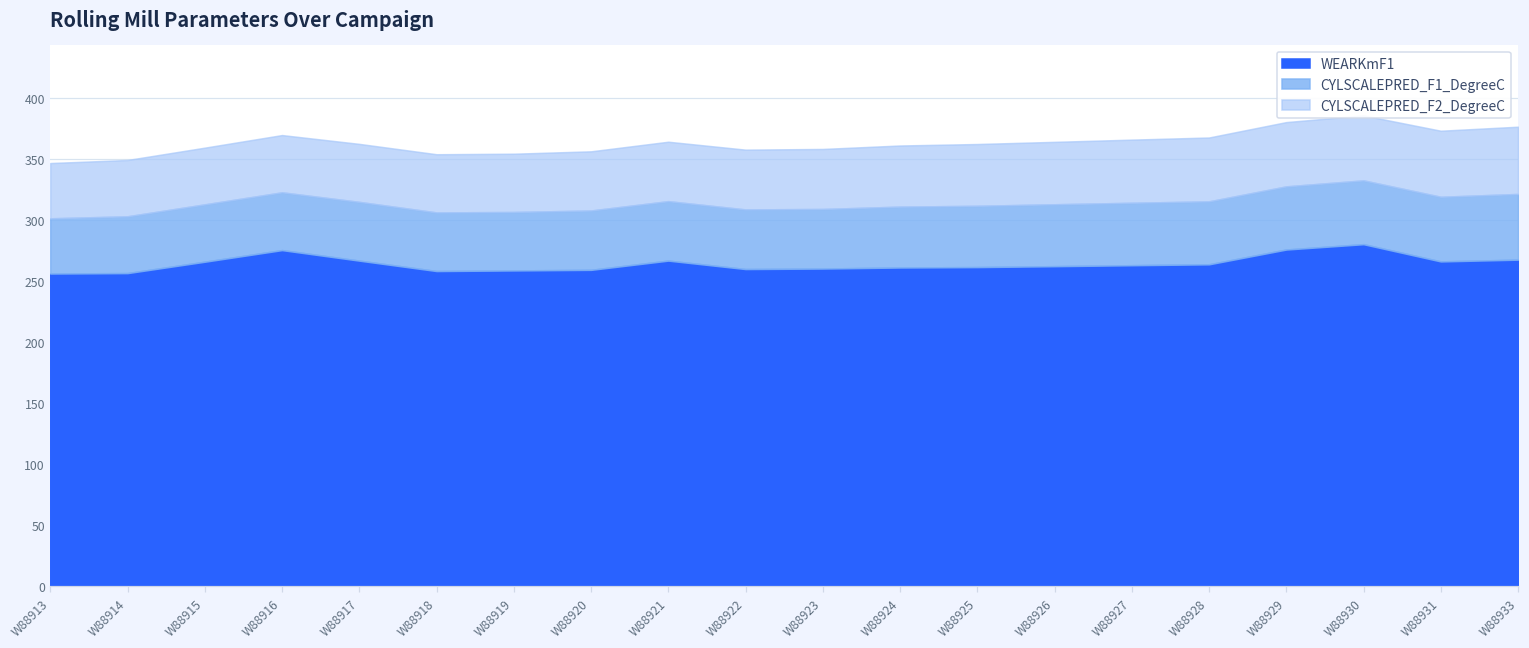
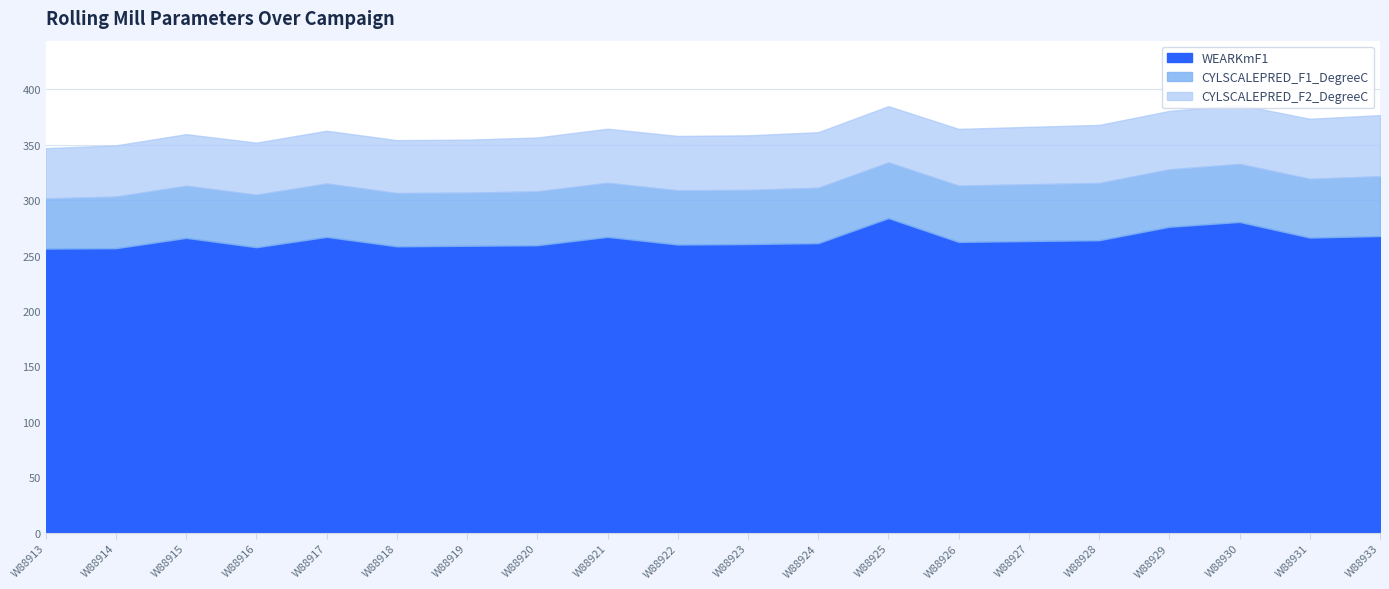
  {
    "WEARKmF1": {
      "W88913": 256,
      "W88914": 257,
      "W88915": 266,
-     "W88916": 276,
+     "W88916": 258,
      "W88917": 267,
      "W88918": 258,
      "W88919": 259,
      "W88920": 259,
      "W88921": 267,
      "W88922": 260,
      "W88923": 260,
      "W88924": 261,
-     "W88925": 262,
+     "W88925": 284,
      "W88926": 262,
      "W88927": 263,
      "W88928": 264,
      "W88929": 276,
      "W88930": 280,
      "W88931": 266,
      "W88933": 268
    }
  }
